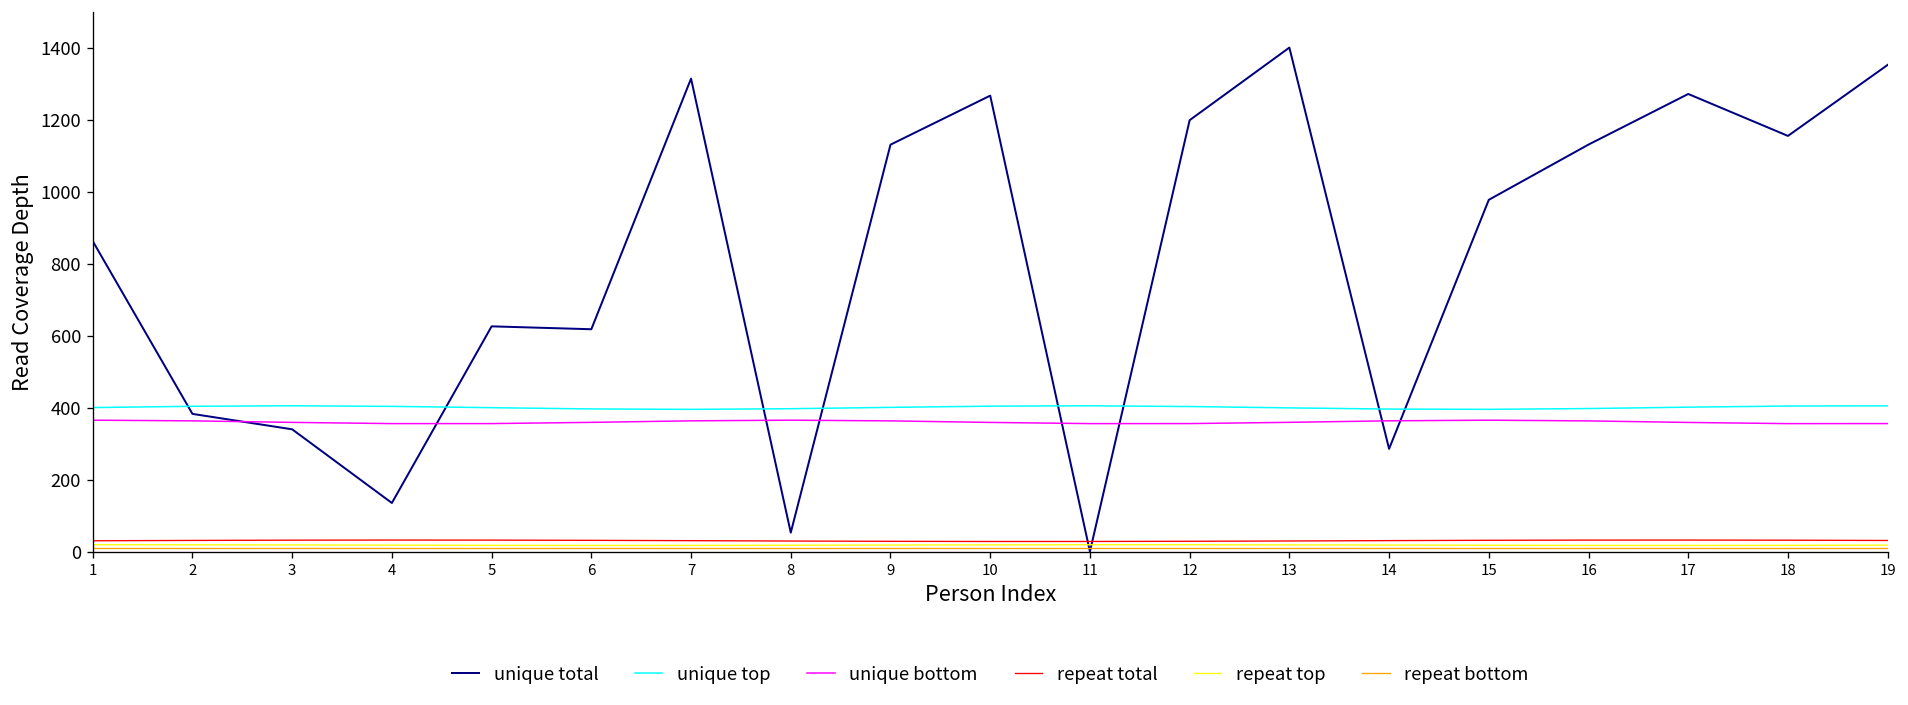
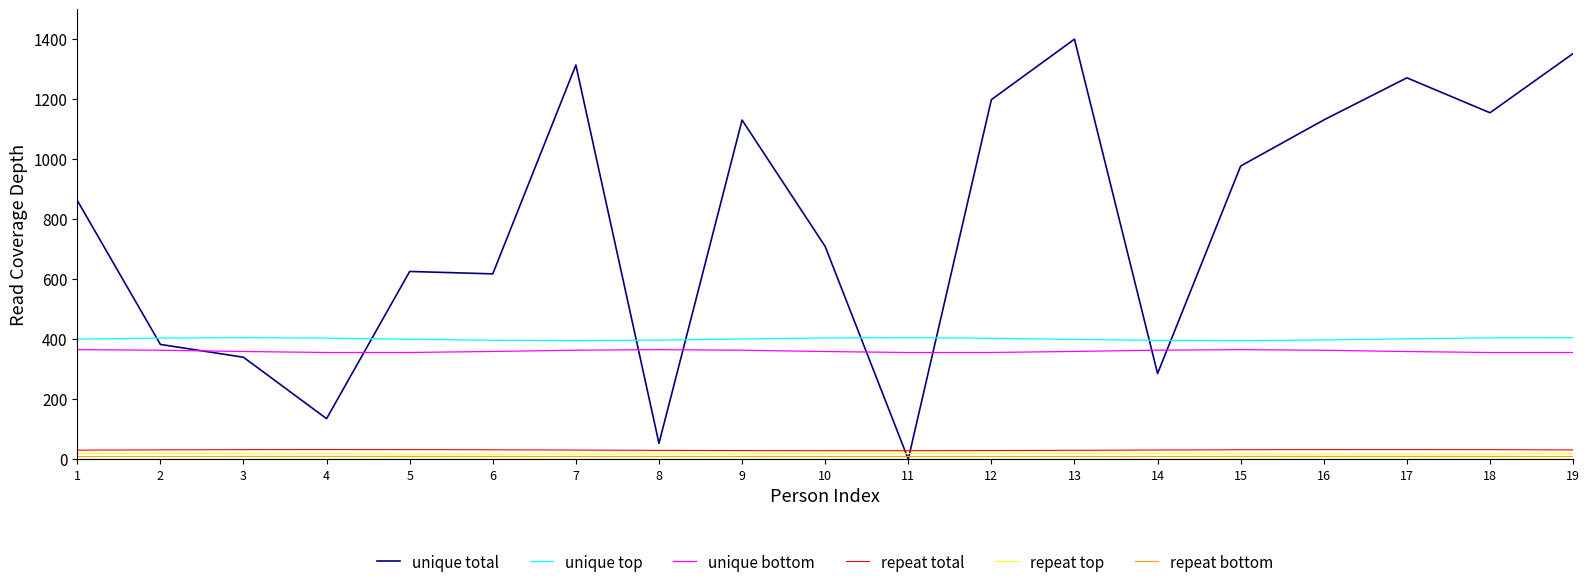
  {
    "unique total": {
      "1": 860,
      "2": 380,
      "3": 340,
      "4": 130,
      "5": 630,
      "6": 620,
      "7": 1310,
      "8": 50,
      "9": 1130,
-     "10": 1270,
+     "10": 710,
      "11": 0,
      "12": 1200,
      "13": 1400,
      "14": 290,
      "15": 980,
      "16": 1130,
      "17": 1270,
      "18": 1150,
      "19": 1350
    },
    "unique top": {
      "1": 400,
      "2": 400,
      "3": 400,
      "4": 400,
      "5": 400,
      "6": 400,
      "7": 400,
      "8": 400,
      "9": 400,
      "10": 400,
      "11": 400,
      "12": 400,
      "13": 400,
      "14": 400,
      "15": 400,
      "16": 400,
      "17": 400,
      "18": 400,
      "19": 400
    },
    "unique bottom": {
      "1": 370,
      "2": 360,
      "3": 360,
      "4": 360,
      "5": 360,
      "6": 360,
      "7": 360,
      "8": 360,
      "9": 360,
      "10": 360,
      "11": 360,
      "12": 360,
      "13": 360,
      "14": 360,
      "15": 360,
      "16": 360,
      "17": 360,
      "18": 360,
      "19": 360
    },
    "repeat total": {
      "1": 30,
      "2": 30,
      "3": 30,
      "4": 30,
      "5": 30,
      "6": 30,
      "7": 30,
      "8": 30,
      "9": 30,
      "10": 30,
      "11": 30,
      "12": 30,
      "13": 30,
      "14": 30,
      "15": 30,
      "16": 30,
      "17": 30,
      "18": 30,
      "19": 30
    },
    "repeat top": {
      "1": 20,
      "2": 20,
      "10": 20,
      "11": 20,
      "12": 20,
      "13": 20
    },
    "repeat bottom": {
      "1": 10,
      "2": 10,
      "10": 10,
      "11": 10,
      "12": 10,
      "13": 10
    }
  }
